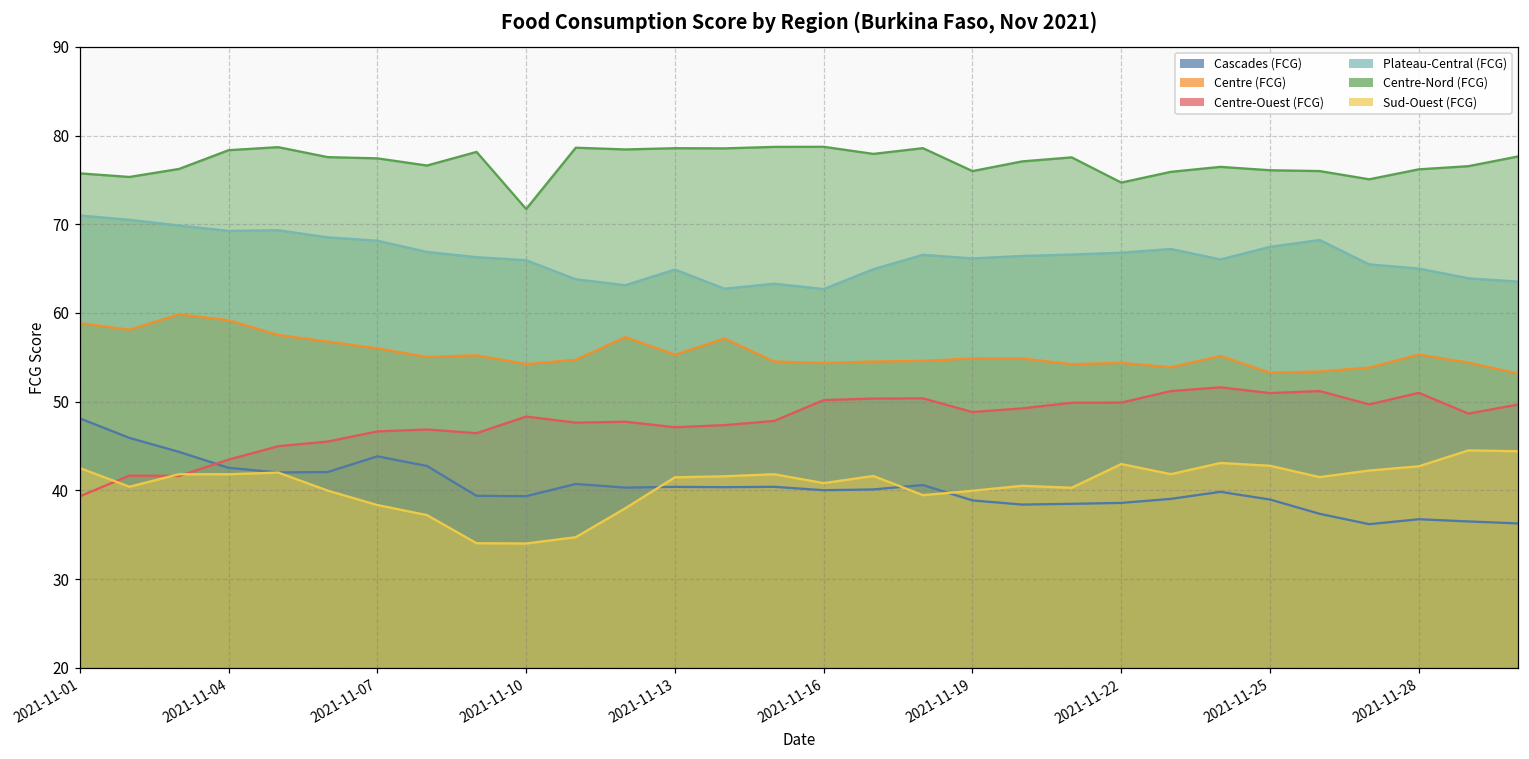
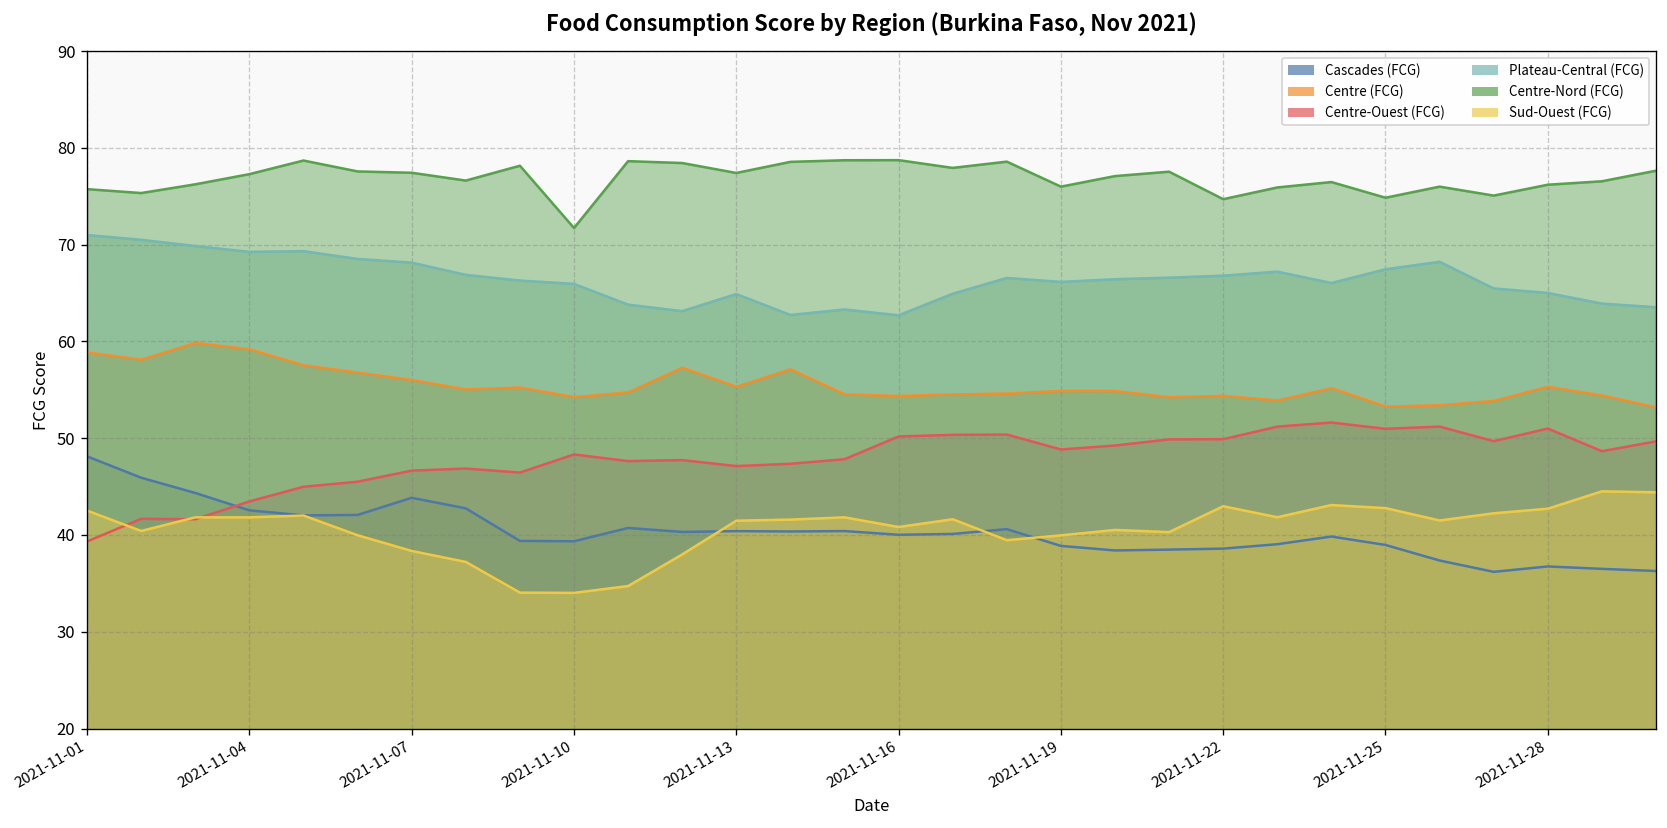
  {
    "Centre-Nord (FCG)": {
      "2021-11-01": 76,
-     "2021-11-04": 78,
+     "2021-11-04": 77,
      "2021-11-07": 77,
      "2021-11-10": 72,
-     "2021-11-13": 79,
+     "2021-11-13": 77,
      "2021-11-16": 79,
      "2021-11-19": 76,
      "2021-11-22": 75,
-     "2021-11-25": 76,
+     "2021-11-25": 75,
      "2021-11-28": 76
    }
  }
